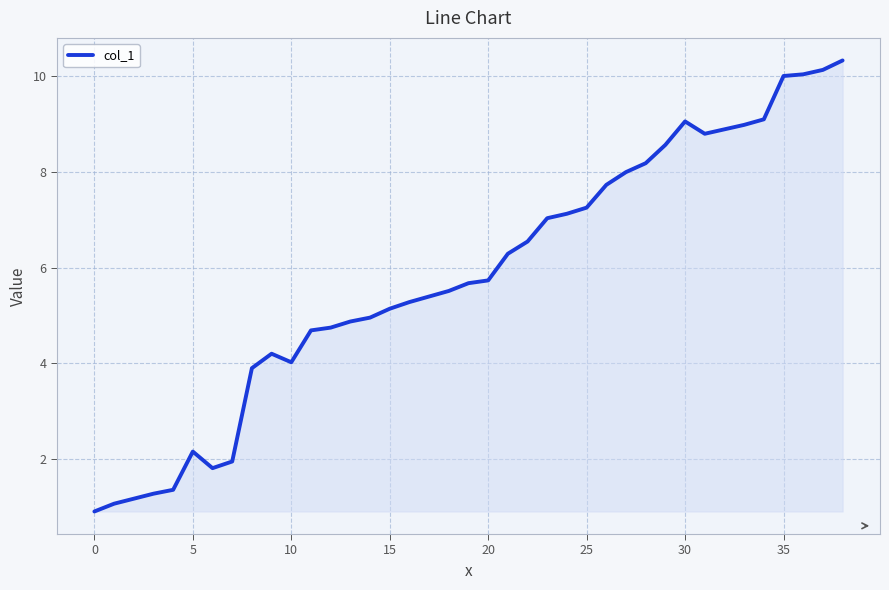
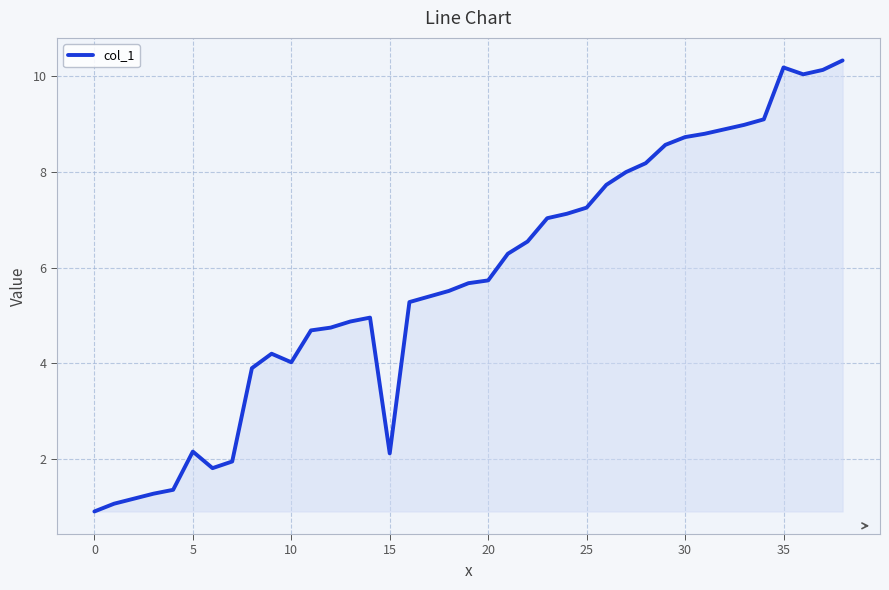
  {
    "0": 0.9,
    "5": 2.2,
    "10": 4.0,
-   "15": 5.1,
+   "15": 2.1,
    "20": 5.7,
    "25": 7.3,
-   "30": 9.1,
-   "35": 10.0
+   "30": 8.7,
+   "35": 10.2
  }
